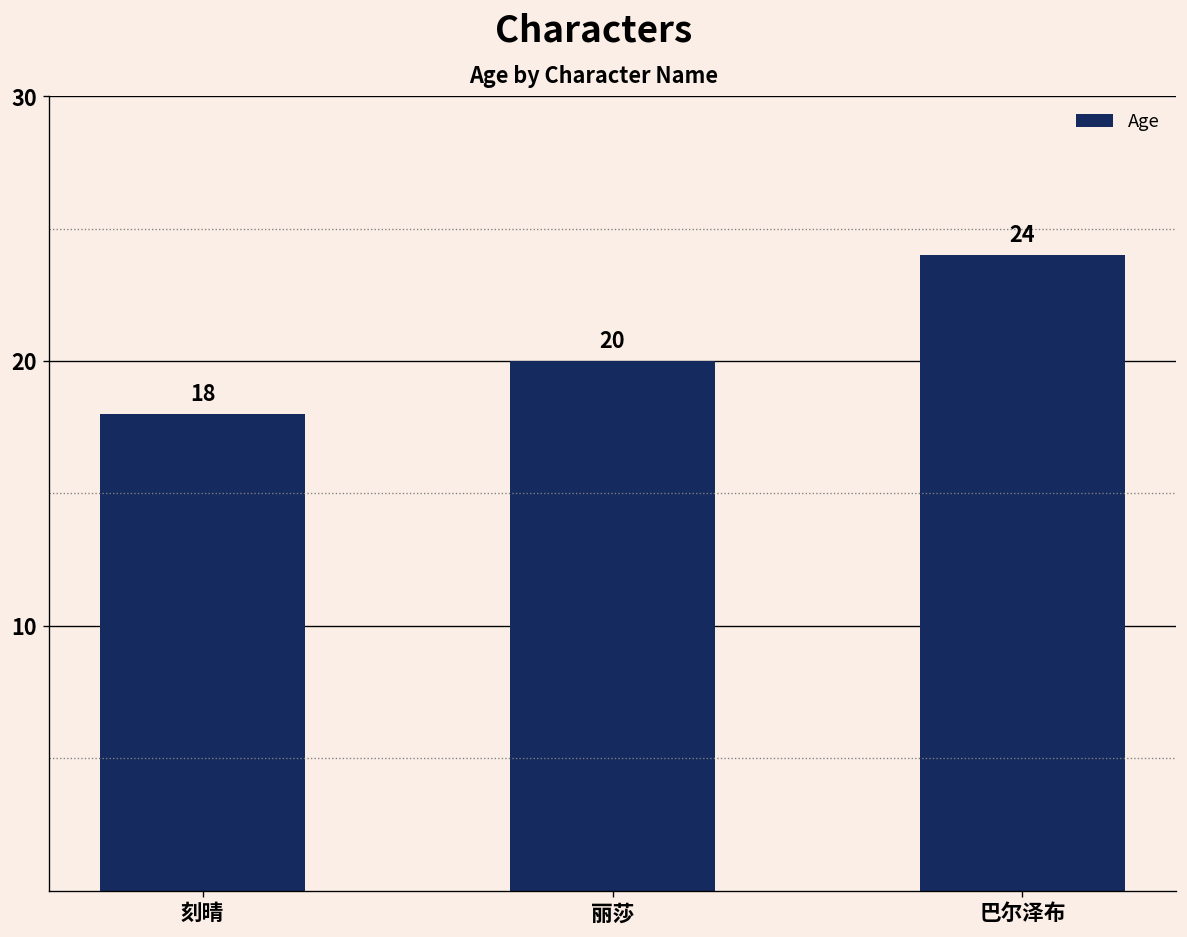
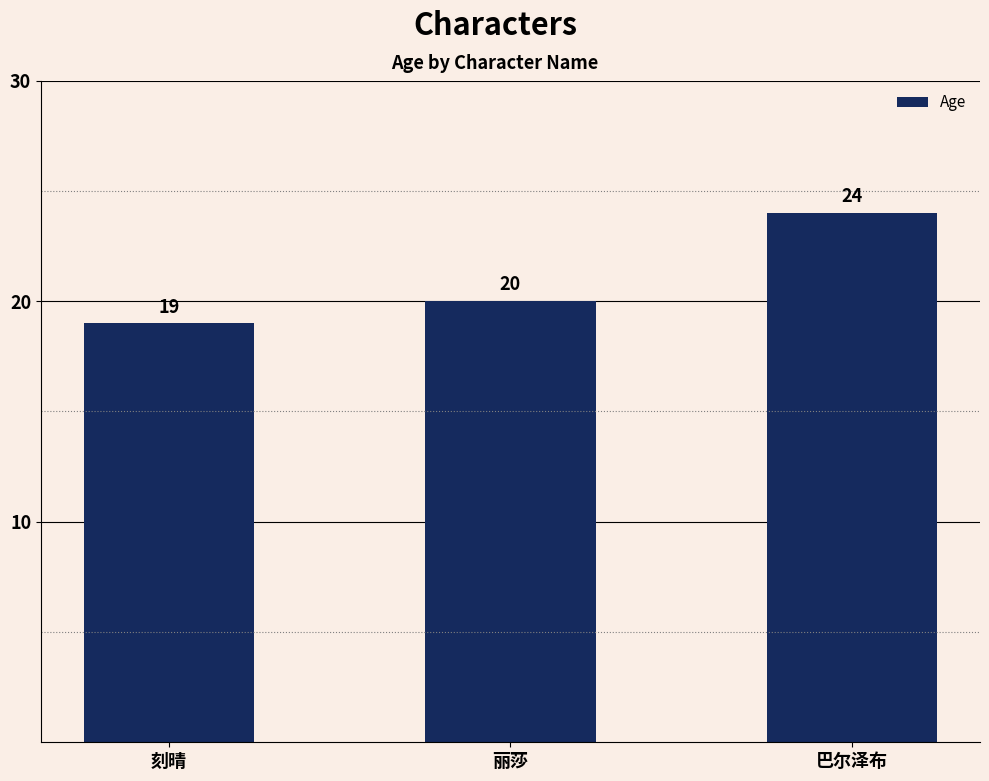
  {
-   "刻晴": 18,
+   "刻晴": 19,
    "丽莎": 20,
    "巴尔泽布": 24
  }
